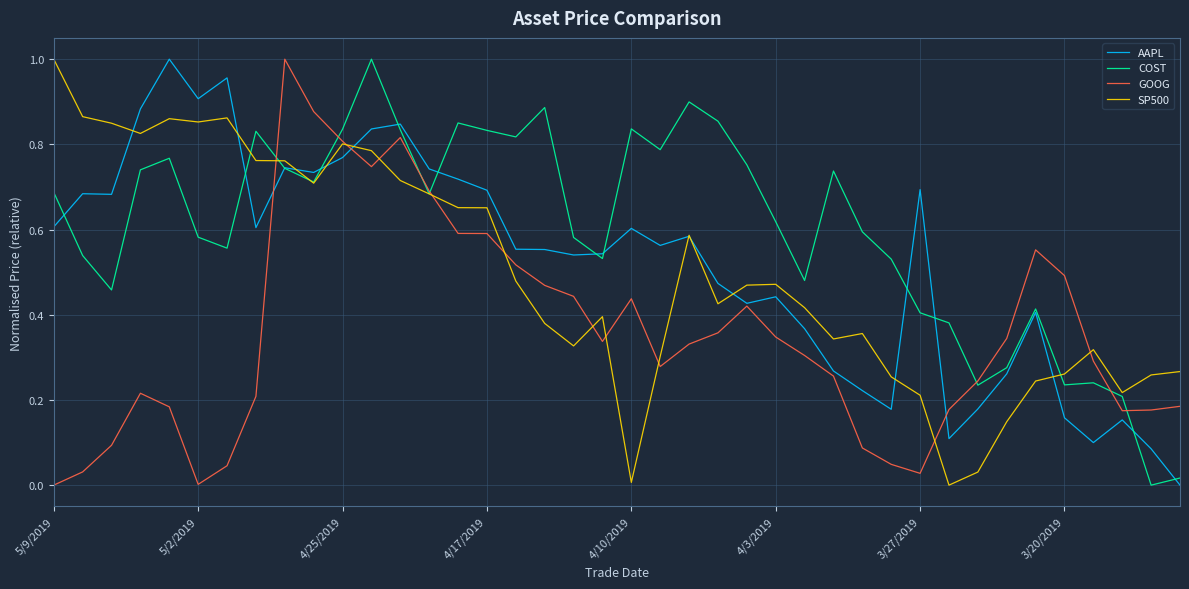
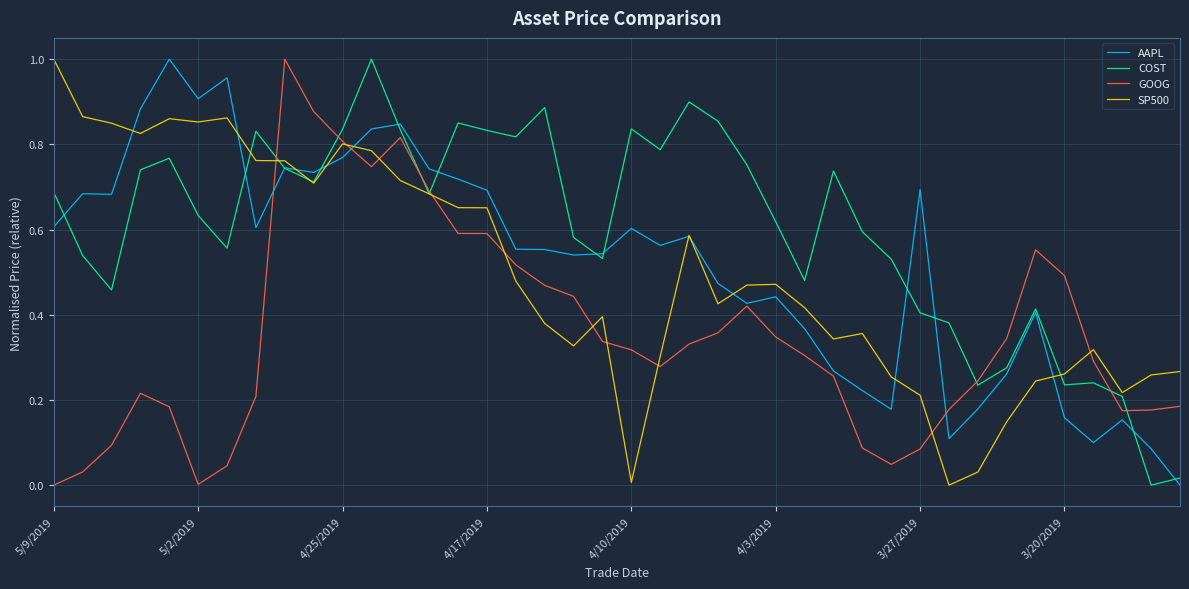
  {
    "AAPL": {
      "5/9/2019": 0.61,
      "5/2/2019": 0.91,
      "4/25/2019": 0.77,
      "4/17/2019": 0.69,
      "4/10/2019": 0.60,
      "4/3/2019": 0.44,
      "3/27/2019": 0.69,
      "3/20/2019": 0.16
    },
    "COST": {
      "5/9/2019": 0.69,
-     "5/2/2019": 0.58,
+     "5/2/2019": 0.63,
      "4/25/2019": 0.84,
      "4/17/2019": 0.83,
      "4/10/2019": 0.84,
      "4/3/2019": 0.62,
      "3/27/2019": 0.40,
      "3/20/2019": 0.24
    },
    "GOOG": {
      "5/9/2019": 0.00,
      "5/2/2019": 0.00,
      "4/25/2019": 0.81,
      "4/17/2019": 0.59,
-     "4/10/2019": 0.44,
+     "4/10/2019": 0.32,
      "4/3/2019": 0.35,
-     "3/27/2019": 0.03,
+     "3/27/2019": 0.08,
      "3/20/2019": 0.49
    },
    "SP500": {
      "5/9/2019": 1.00,
      "5/2/2019": 0.85,
      "4/25/2019": 0.80,
      "4/17/2019": 0.65,
      "4/10/2019": 0.01,
      "4/3/2019": 0.47,
      "3/27/2019": 0.21,
      "3/20/2019": 0.26
    }
  }
